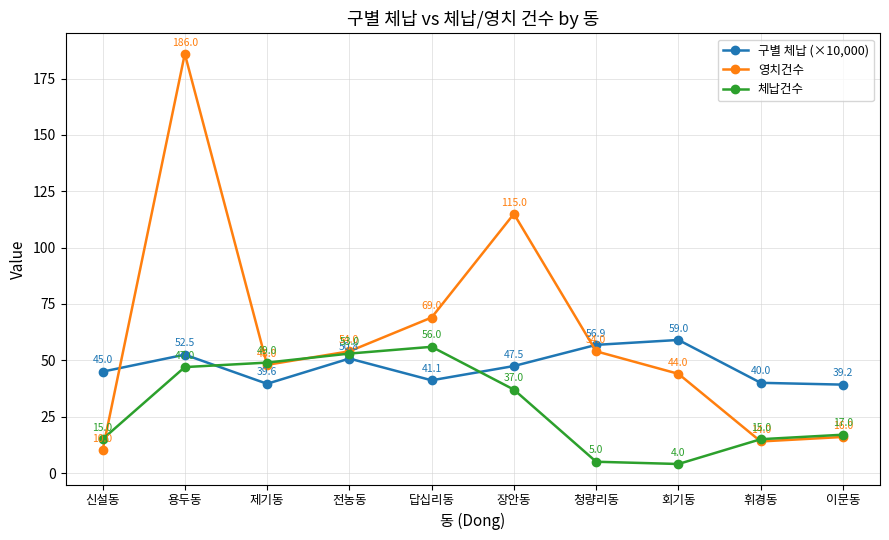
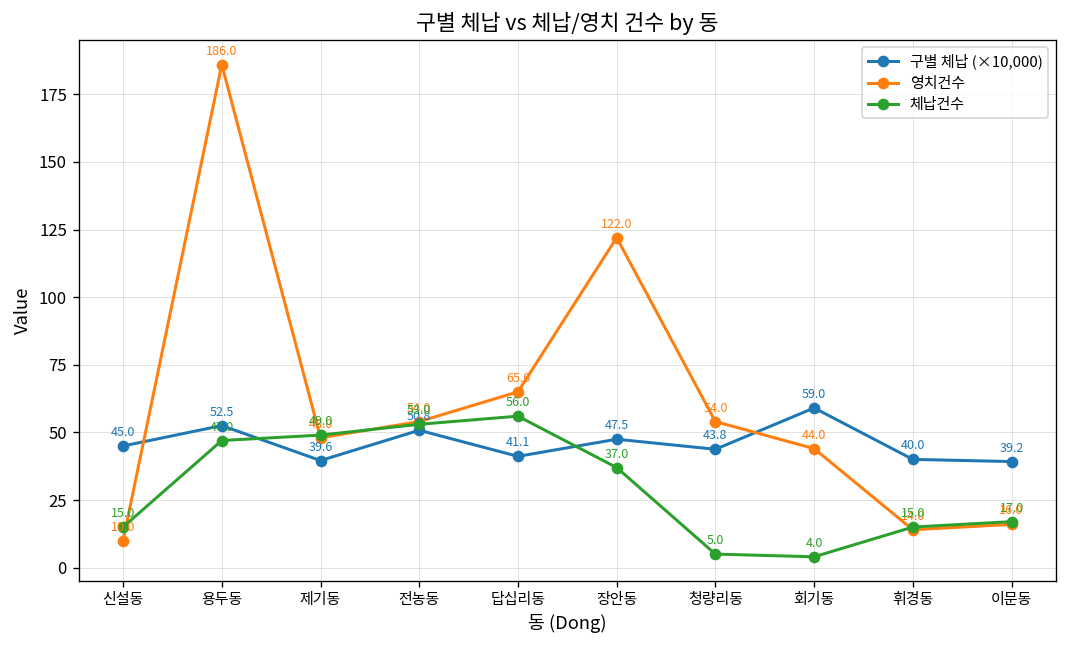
  {
    "구별 체납 (×10,000)": {
      "신설동": 45.0,
      "용두동": 52.5,
      "제기동": 39.6,
      "답십리동": 41.1,
      "장안동": 47.5,
-     "청량리동": 56.9,
+     "청량리동": 43.8,
      "회기동": 59.0,
      "휘경동": 40.0,
      "이문동": 39.2
    },
    "영치건수": {
      "용두동": 186.0,
-     "답십리동": 69.0,
-     "장안동": 115.0,
+     "답십리동": 65.0,
+     "장안동": 122.0,
      "회기동": 44.0
    },
    "체납건수": {
      "신설동": 15.0,
      "답십리동": 56.0,
      "장안동": 37.0,
      "청량리동": 5.0,
      "회기동": 4.0
    }
  }
